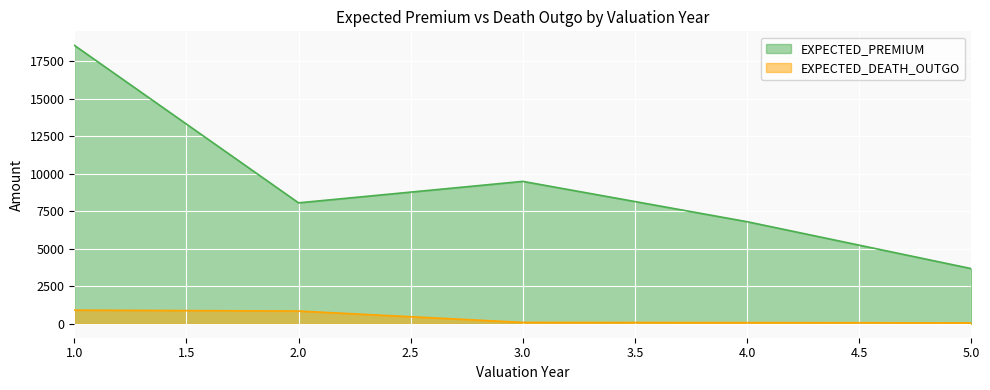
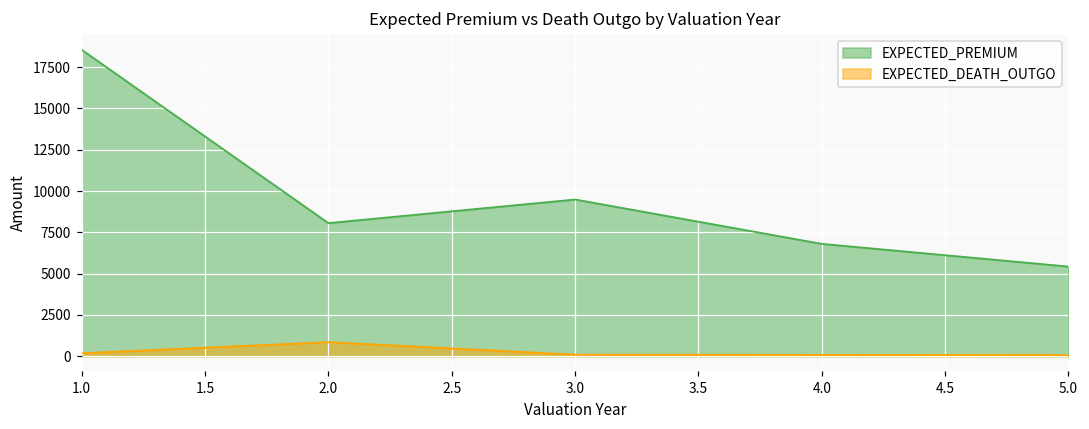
  {
    "EXPECTED_PREMIUM": {
      "1.0": 18600,
      "2.0": 8100,
      "3.0": 9500,
      "4.0": 6800,
-     "5.0": 3700
+     "5.0": 5400
    },
    "EXPECTED_DEATH_OUTGO": {
-     "1.0": 900,
+     "1.0": 200,
      "2.0": 800,
      "3.0": 100,
      "4.0": 100,
      "5.0": 100
    }
  }
